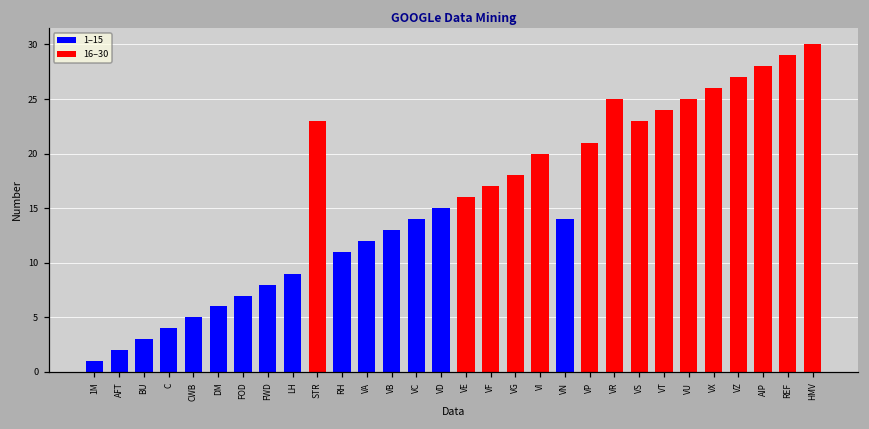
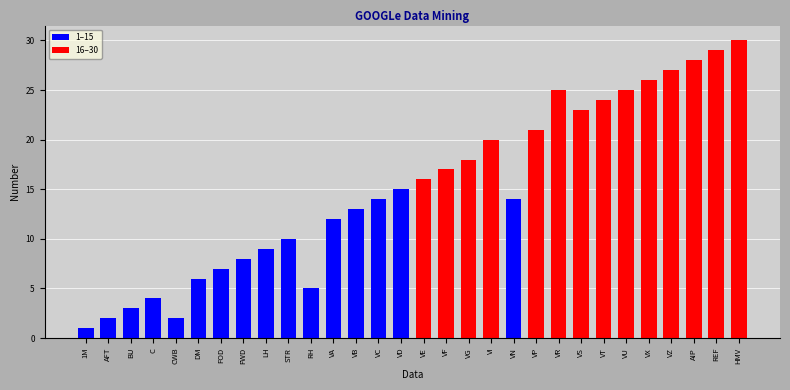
  {
    "1M": 1,
    "AFT": 2,
    "BU": 3,
    "C": 4,
-   "CWB": 5,
+   "CWB": 2,
    "DM": 6,
    "FOD": 7,
    "FWD": 8,
    "LH": 9,
-   "STR": 23,
-   "RH": 11,
+   "STR": 10,
+   "RH": 5,
    "VA": 12,
    "VB": 13,
    "VC": 14,
    "VD": 15,
    "VE": 16,
    "VF": 17,
    "VG": 18,
    "VI": 20,
    "VN": 14,
    "VP": 21,
    "VR": 25,
    "VS": 23,
    "VT": 24,
    "VU": 25,
    "VX": 26,
    "VZ": 27,
    "AIP": 28,
    "REF": 29,
    "HMV": 30
  }
